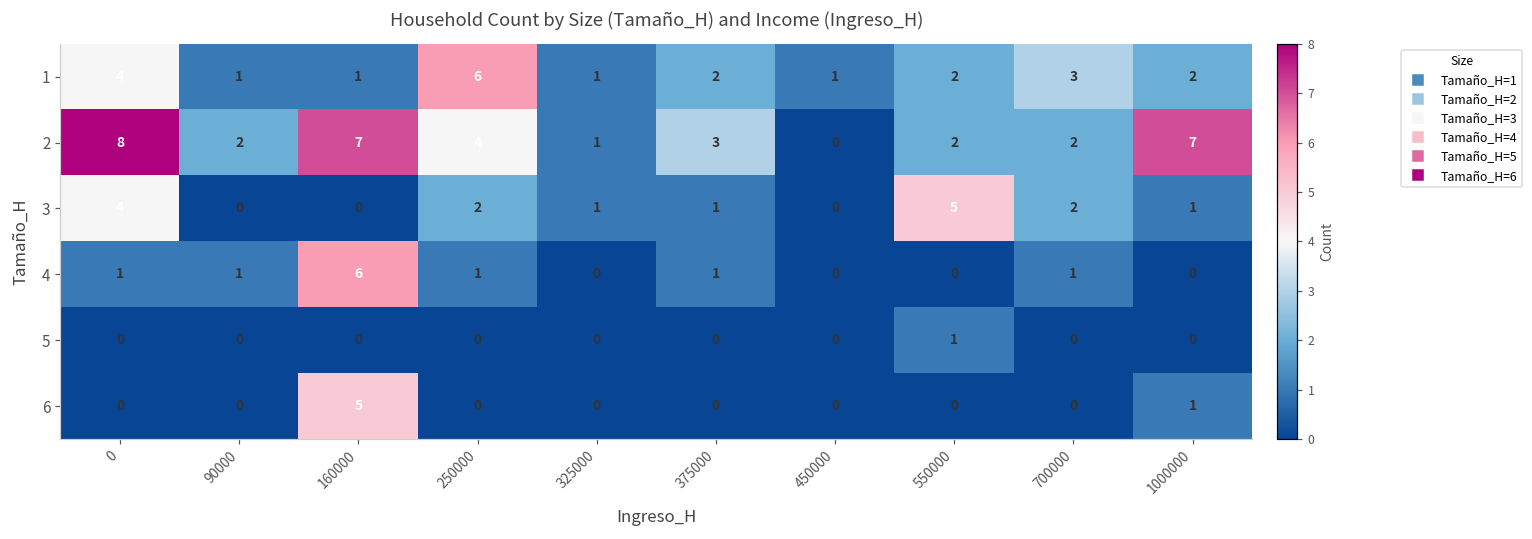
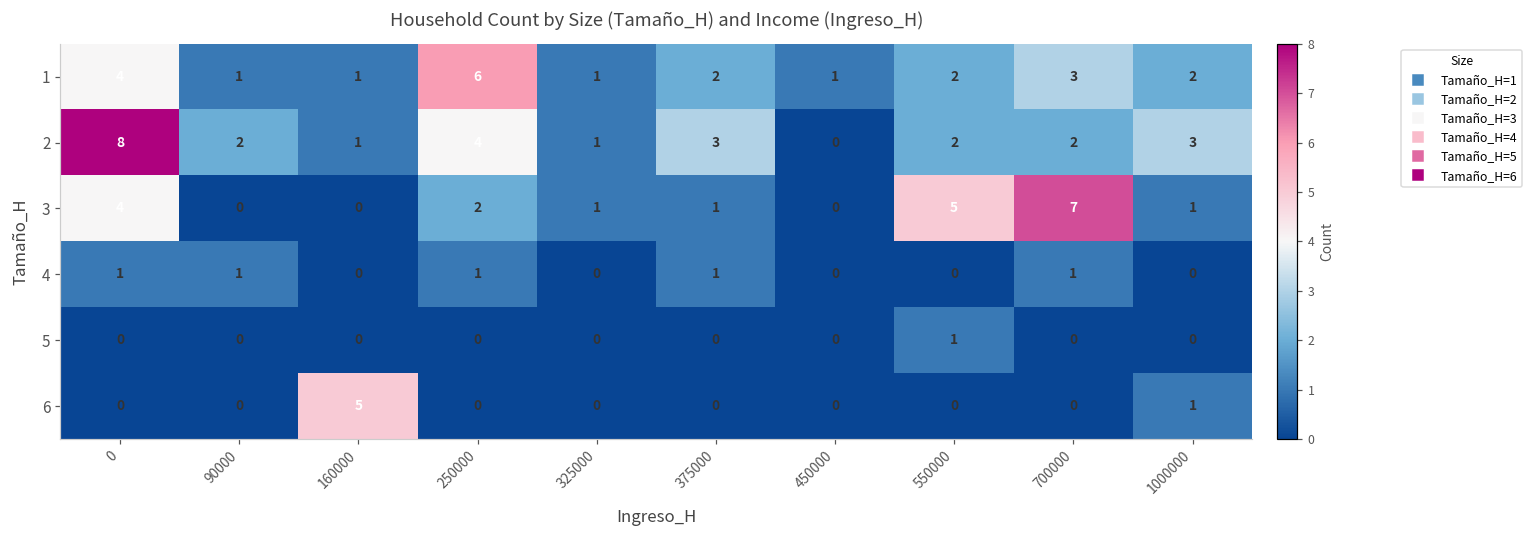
  {
    "1": {
      "90000": 1,
      "160000": 1,
      "250000": 6,
      "325000": 1,
      "375000": 2,
      "450000": 1,
      "550000": 2,
      "700000": 3,
      "1000000": 2
    },
    "2": {
      "0": 8,
      "90000": 2,
-     "160000": 7,
+     "160000": 1,
      "325000": 1,
      "375000": 3,
      "450000": 0,
      "550000": 2,
      "700000": 2,
-     "1000000": 7
+     "1000000": 3
    },
    "3": {
      "90000": 0,
      "160000": 0,
      "250000": 2,
      "325000": 1,
      "375000": 1,
      "450000": 0,
      "550000": 5,
-     "700000": 2,
+     "700000": 7,
      "1000000": 1
    },
    "4": {
      "0": 1,
      "90000": 1,
-     "160000": 6,
+     "160000": 0,
      "250000": 1,
      "325000": 0,
      "375000": 1,
      "450000": 0,
      "550000": 0,
      "700000": 1,
      "1000000": 0
    },
    "5": {
      "0": 0,
      "90000": 0,
      "160000": 0,
      "250000": 0,
      "325000": 0,
      "375000": 0,
      "450000": 0,
      "550000": 1,
      "700000": 0,
      "1000000": 0
    },
    "6": {
      "0": 0,
      "90000": 0,
      "160000": 5,
      "250000": 0,
      "325000": 0,
      "375000": 0,
      "450000": 0,
      "550000": 0,
      "700000": 0,
      "1000000": 1
    }
  }
